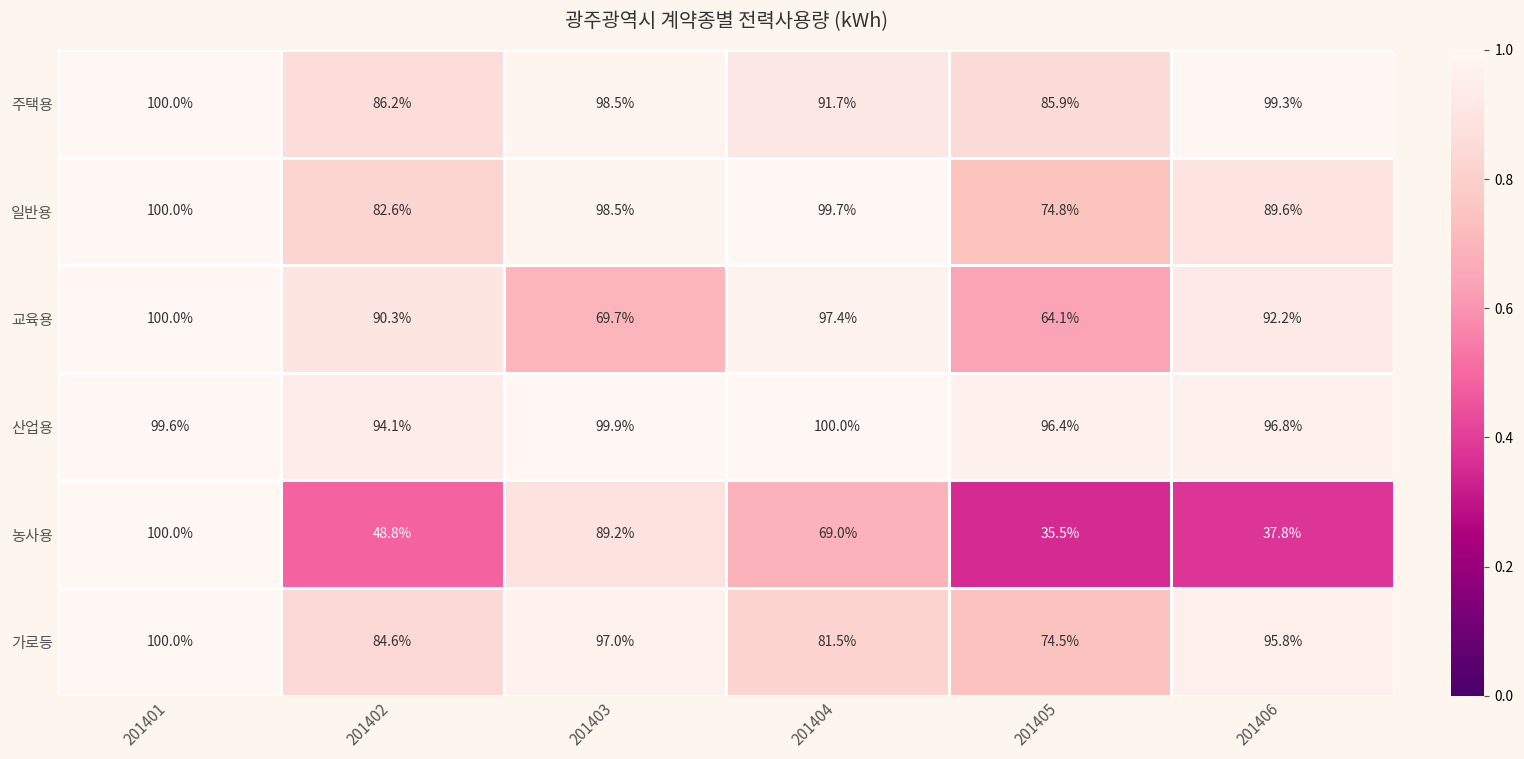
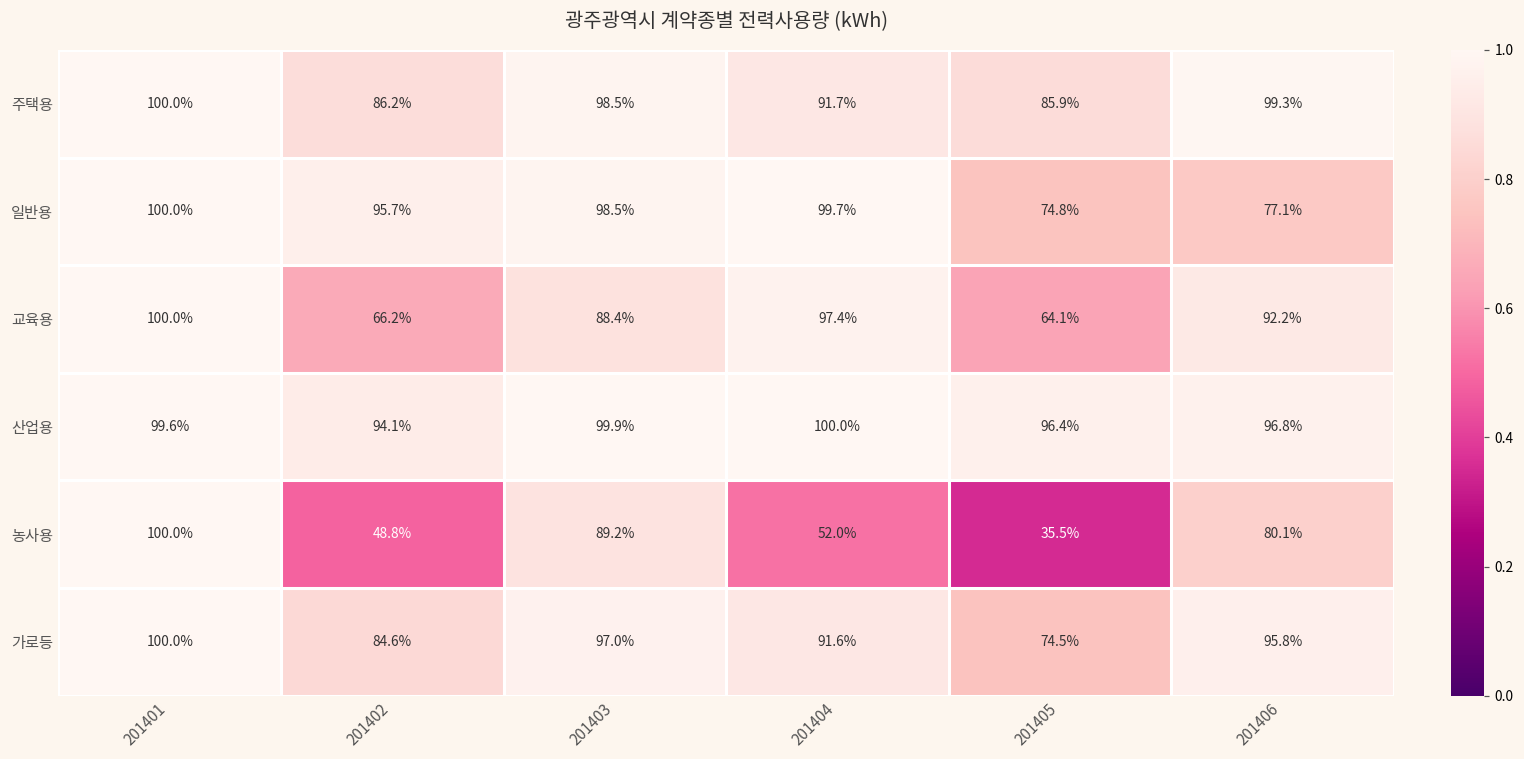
  {
    "주택용": {
      "201401": "100.0%",
      "201402": "86.2%",
      "201403": "98.5%",
      "201404": "91.7%",
      "201405": "85.9%",
      "201406": "99.3%"
    },
    "일반용": {
      "201401": "100.0%",
-     "201402": "82.6%",
+     "201402": "95.7%",
      "201403": "98.5%",
      "201404": "99.7%",
      "201405": "74.8%",
-     "201406": "89.6%"
+     "201406": "77.1%"
    },
    "교육용": {
      "201401": "100.0%",
-     "201402": "90.3%",
-     "201403": "69.7%",
+     "201402": "66.2%",
+     "201403": "88.4%",
      "201404": "97.4%",
      "201405": "64.1%",
      "201406": "92.2%"
    },
    "산업용": {
      "201401": "99.6%",
      "201402": "94.1%",
      "201403": "99.9%",
      "201404": "100.0%",
      "201405": "96.4%",
      "201406": "96.8%"
    },
    "농사용": {
      "201401": "100.0%",
      "201402": "48.8%",
      "201403": "89.2%",
-     "201404": "69.0%",
+     "201404": "52.0%",
      "201405": "35.5%",
-     "201406": "37.8%"
+     "201406": "80.1%"
    },
    "가로등": {
      "201401": "100.0%",
      "201402": "84.6%",
      "201403": "97.0%",
-     "201404": "81.5%",
+     "201404": "91.6%",
      "201405": "74.5%",
      "201406": "95.8%"
    }
  }
